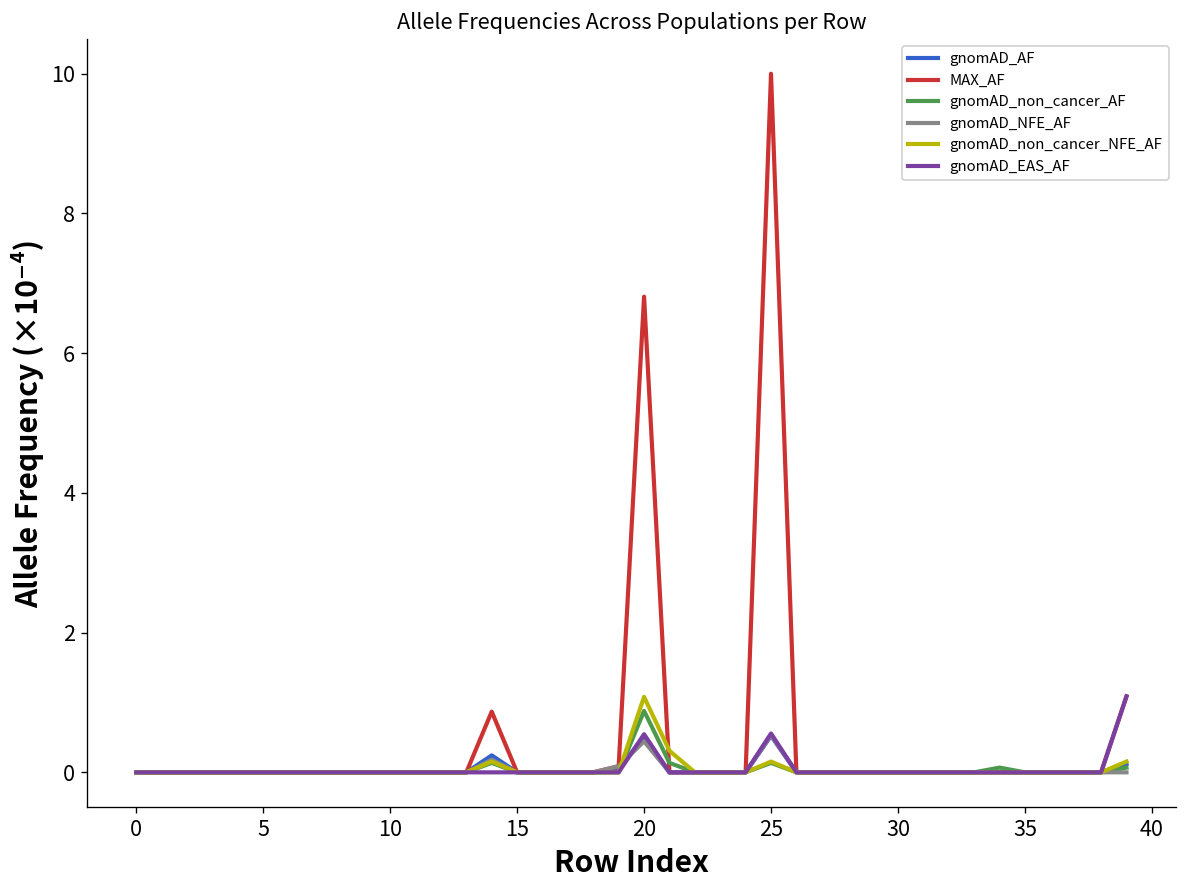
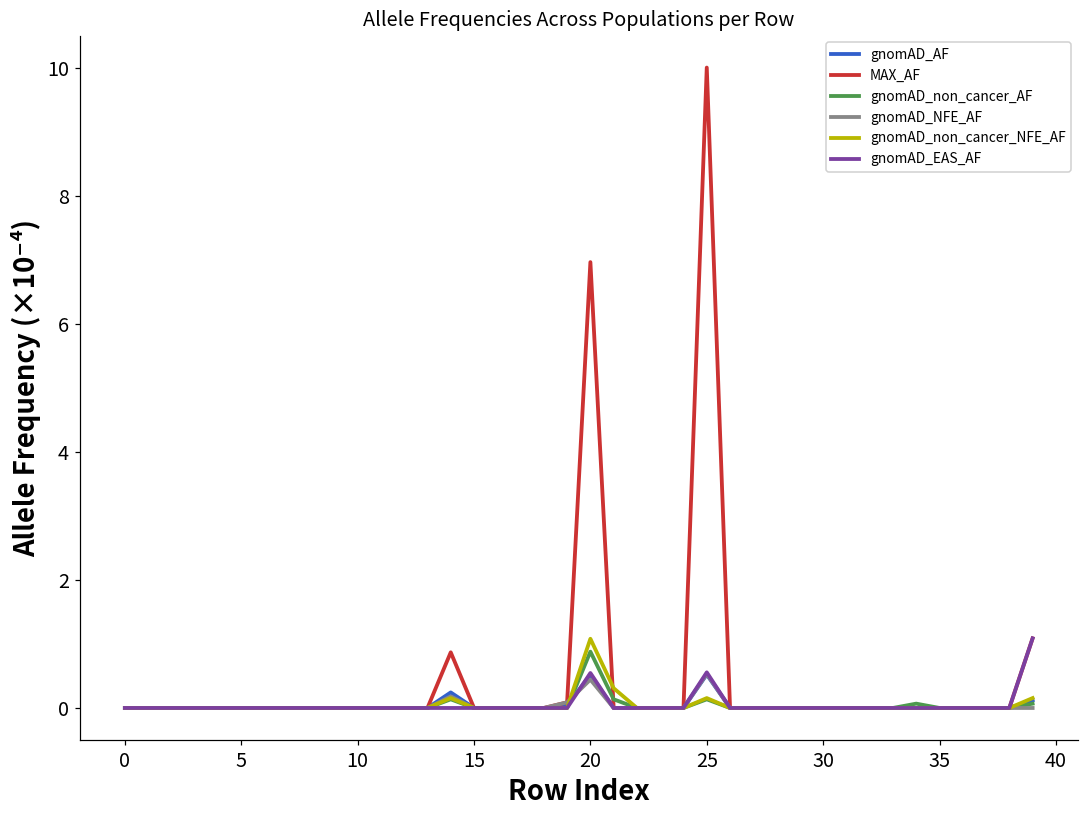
  {
    "MAX_AF": {
-     "20": 6.8,
+     "20": 7.0,
      "25": 10.0
    },
    "gnomAD_non_cancer_AF": {
      "20": 0.9
    },
    "gnomAD_NFE_AF": {
      "20": 0.4
    },
    "gnomAD_non_cancer_NFE_AF": {
      "20": 1.1
    }
  }
